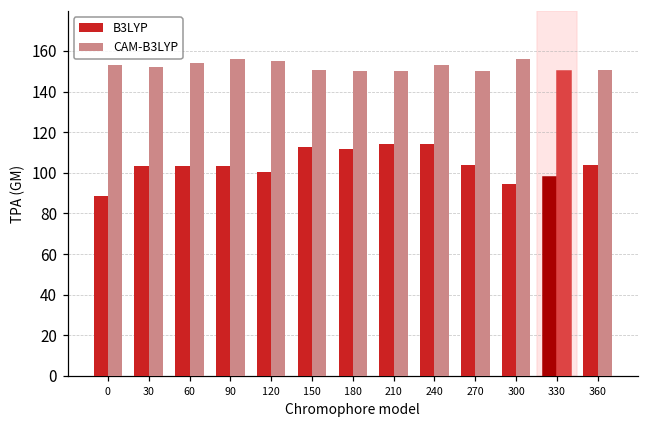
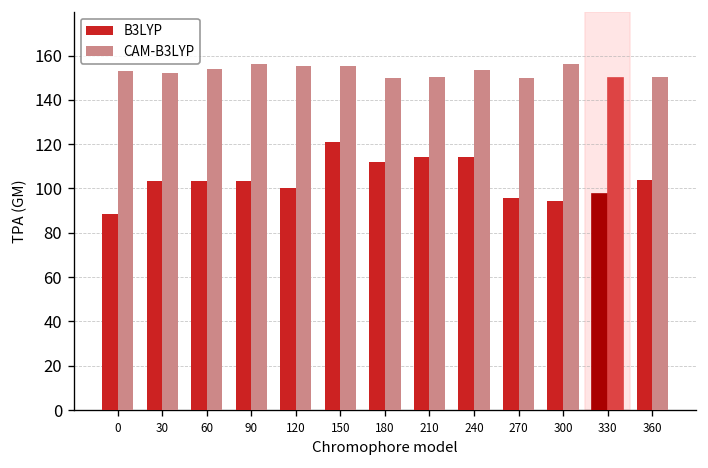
  {
    "B3LYP": {
      "0": 88,
      "30": 103,
      "60": 103,
      "90": 103,
      "120": 100,
-     "150": 113,
+     "150": 121,
      "180": 112,
      "210": 114,
      "240": 114,
-     "270": 104,
+     "270": 96,
      "300": 94,
      "330": 98,
      "360": 104
    },
    "CAM-B3LYP": {
      "0": 153,
      "30": 152,
      "60": 154,
      "90": 156,
      "120": 155,
-     "150": 150,
+     "150": 155,
      "180": 150,
      "210": 150,
      "240": 153,
      "270": 150,
      "300": 156,
      "330": 150,
      "360": 151
    }
  }
